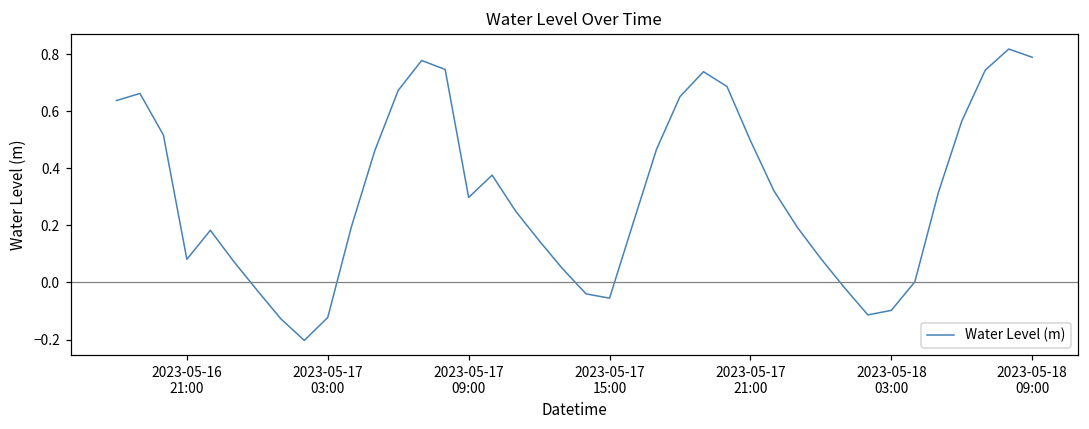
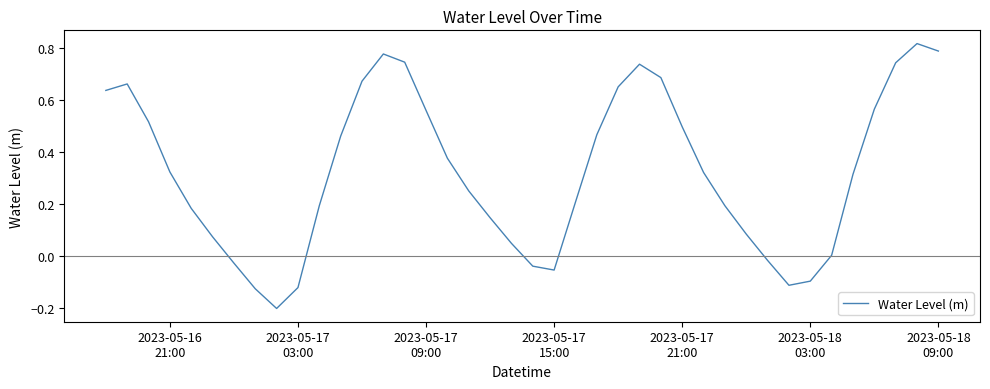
  {
-   "2023-05-16 21:00": 0.08,
+   "2023-05-16 21:00": 0.32,
    "2023-05-17 03:00": -0.12,
-   "2023-05-17 09:00": 0.30,
+   "2023-05-17 09:00": 0.56,
    "2023-05-17 15:00": -0.05,
    "2023-05-17 21:00": 0.50,
    "2023-05-18 03:00": -0.10,
    "2023-05-18 09:00": 0.79
  }
